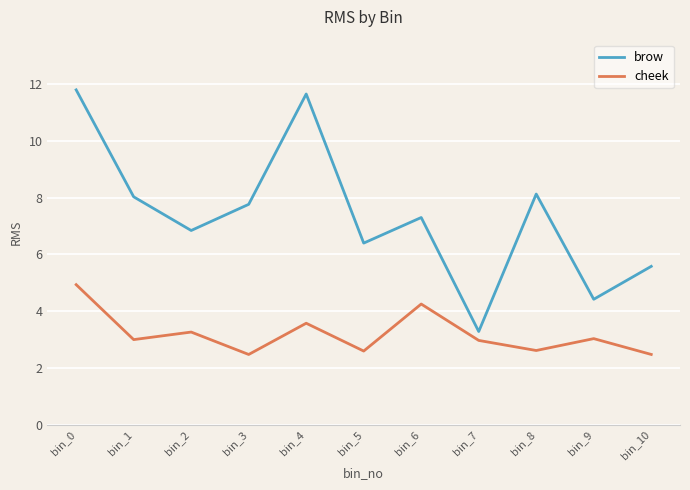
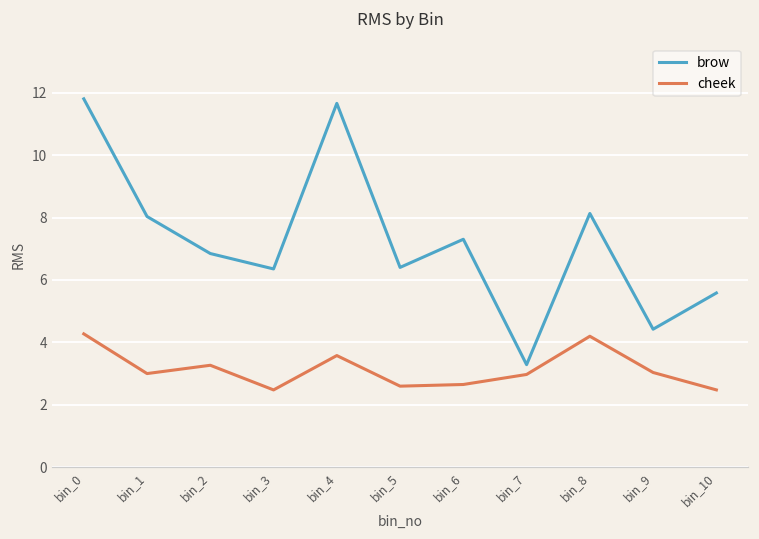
  {
    "brow": {
      "bin_0": 11.8,
      "bin_1": 8.0,
      "bin_2": 6.8,
-     "bin_3": 7.8,
+     "bin_3": 6.4,
      "bin_4": 11.7,
      "bin_5": 6.4,
      "bin_6": 7.3,
      "bin_7": 3.3,
      "bin_8": 8.1,
      "bin_9": 4.4,
      "bin_10": 5.6
    },
    "cheek": {
-     "bin_0": 4.9,
+     "bin_0": 4.3,
      "bin_1": 3.0,
      "bin_2": 3.3,
      "bin_3": 2.5,
      "bin_4": 3.6,
      "bin_5": 2.6,
-     "bin_6": 4.3,
+     "bin_6": 2.6,
      "bin_7": 3.0,
-     "bin_8": 2.6,
+     "bin_8": 4.2,
      "bin_9": 3.0,
      "bin_10": 2.5
    }
  }
